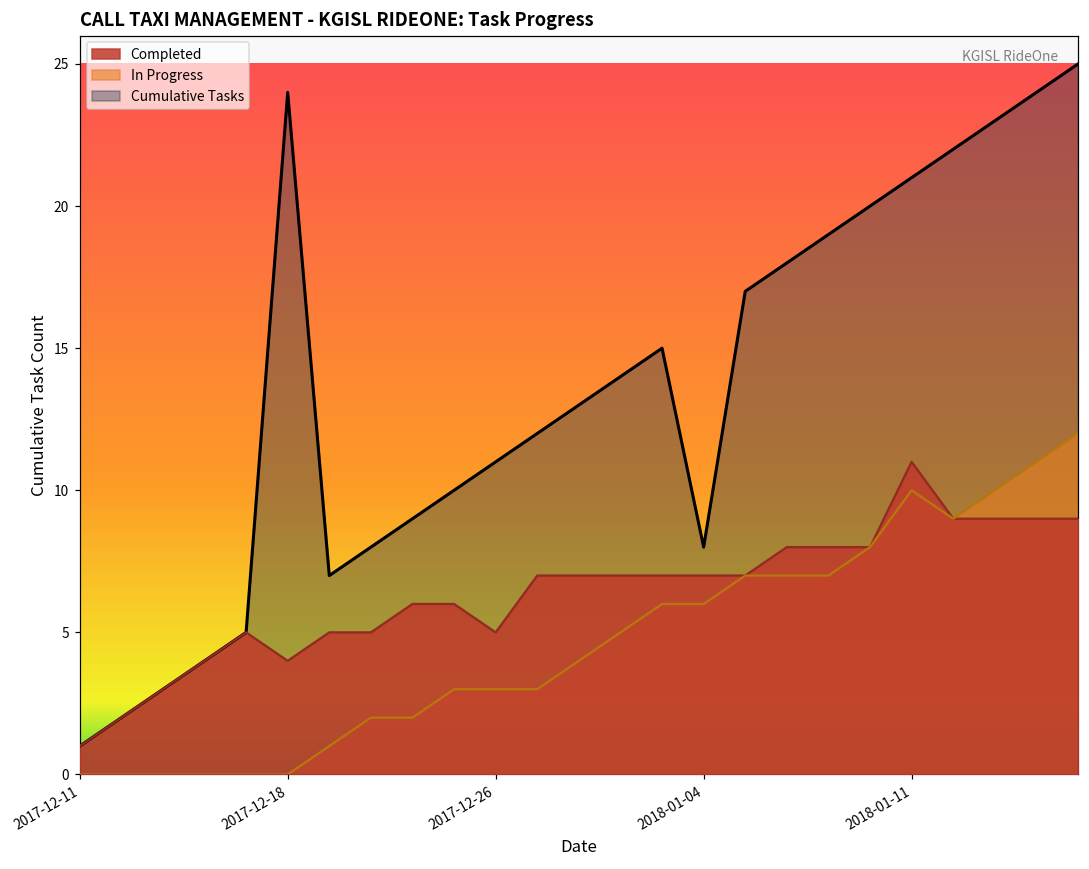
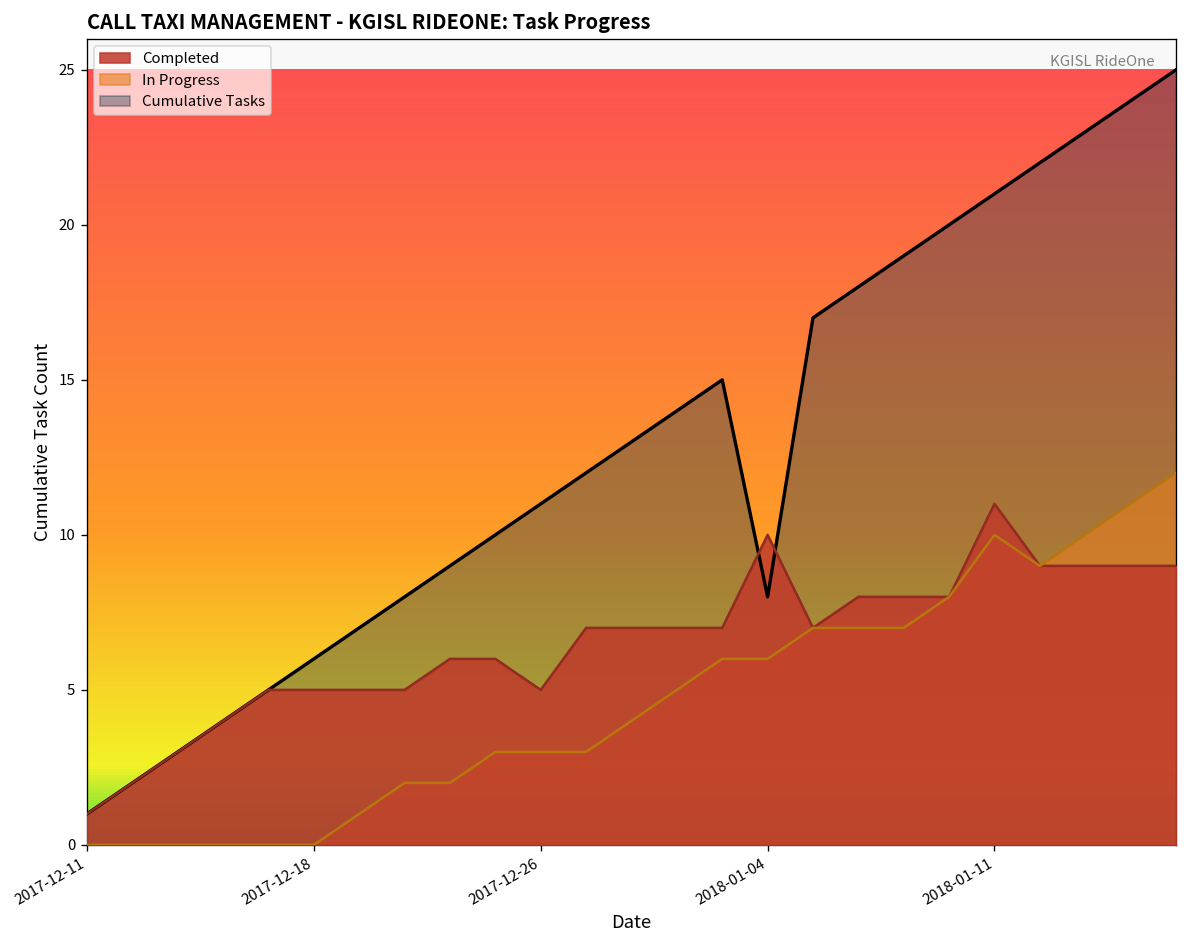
  {
    "Cumulative Tasks": {
-     "2017-12-18": 24,
+     "2017-12-18": 6,
      "2017-12-26": 11,
      "2018-01-04": 8,
      "2018-01-11": 21
    },
    "Completed": {
-     "2017-12-18": 4,
+     "2017-12-18": 5,
      "2017-12-26": 5,
-     "2018-01-04": 7,
+     "2018-01-04": 10,
      "2018-01-11": 11
    },
    "In Progress": {
      "2017-12-11": 0,
      "2017-12-18": 0,
      "2017-12-26": 3,
      "2018-01-04": 6,
      "2018-01-11": 10
    }
  }
